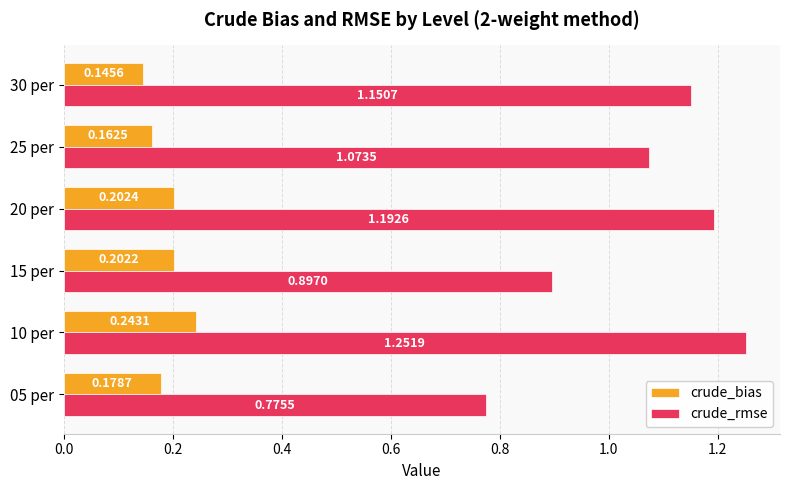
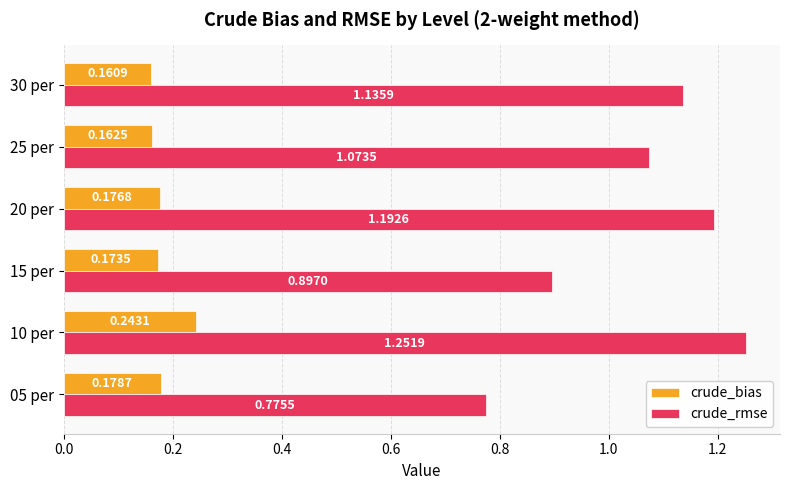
  {
    "crude_bias": {
-     "30 per": 0.1456,
+     "30 per": 0.1609,
      "25 per": 0.1625,
-     "20 per": 0.2024,
-     "15 per": 0.2022,
+     "20 per": 0.1768,
+     "15 per": 0.1735,
      "10 per": 0.2431,
      "05 per": 0.1787
    },
    "crude_rmse": {
-     "30 per": 1.1507,
+     "30 per": 1.1359,
      "25 per": 1.0735,
      "20 per": 1.1926,
      "15 per": 0.8970,
      "10 per": 1.2519,
      "05 per": 0.7755
    }
  }
